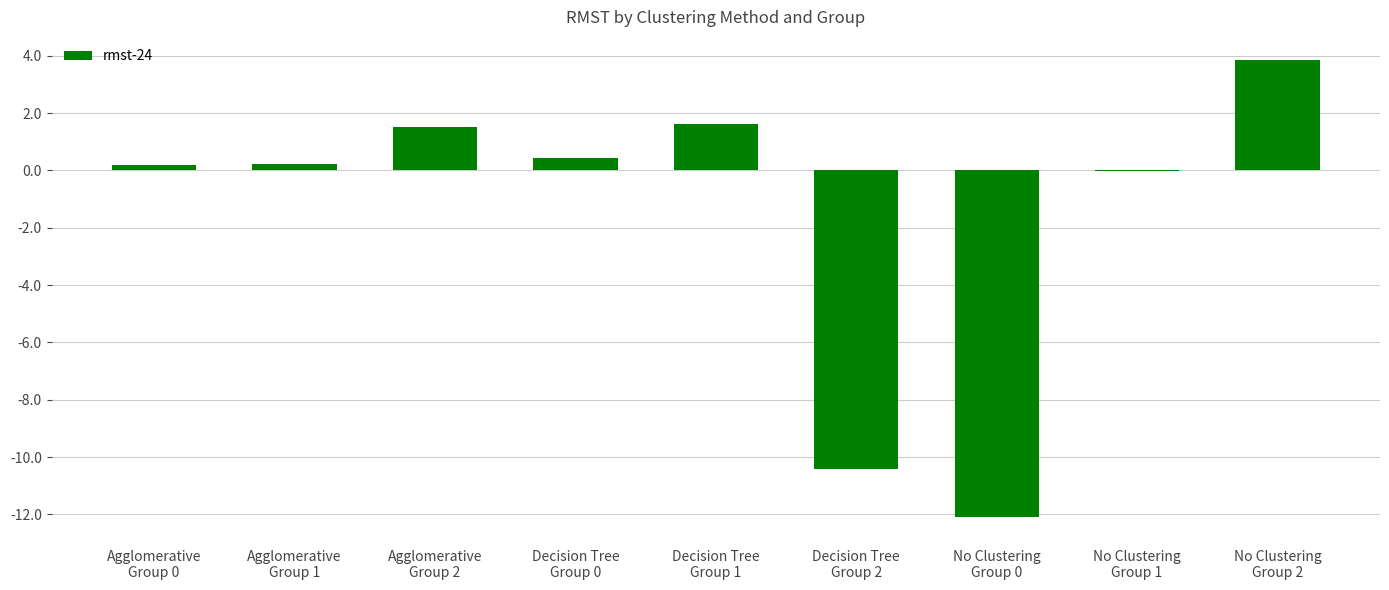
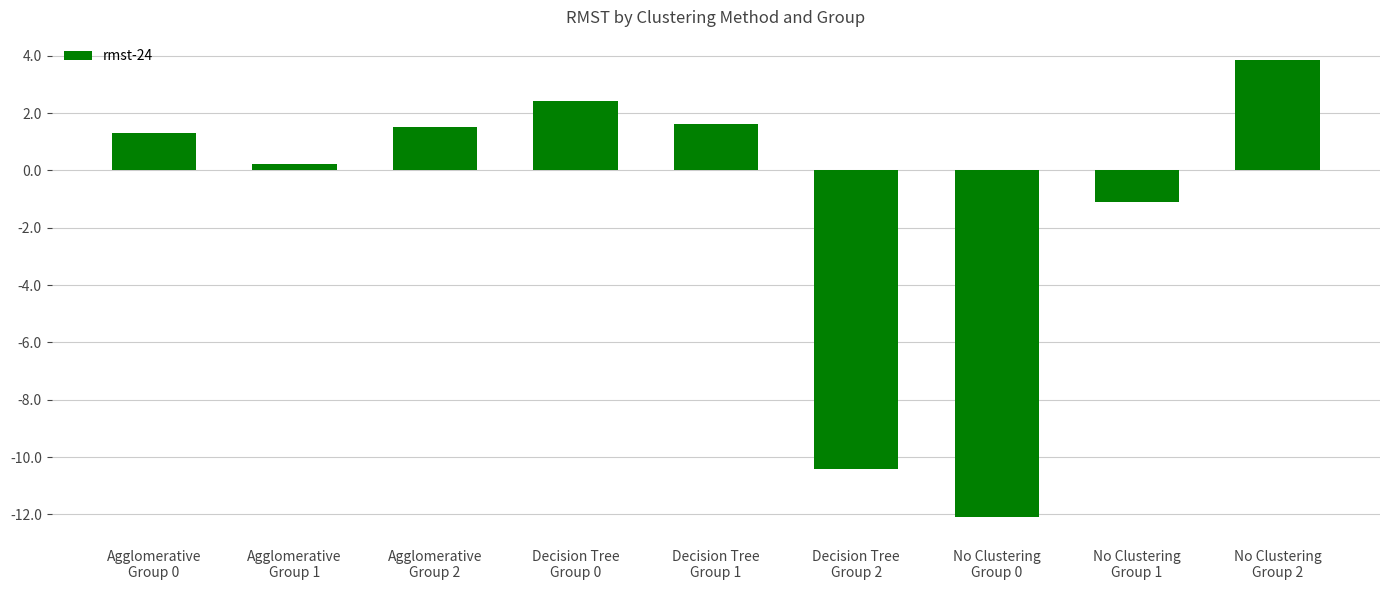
  {
-   "Agglomerative Group 0": 0.2,
+   "Agglomerative Group 0": 1.3,
    "Agglomerative Group 1": 0.2,
    "Agglomerative Group 2": 1.5,
-   "Decision Tree Group 0": 0.4,
+   "Decision Tree Group 0": 2.4,
    "Decision Tree Group 1": 1.6,
    "Decision Tree Group 2": -10.4,
    "No Clustering Group 0": -12.1,
-   "No Clustering Group 1": 0.0,
+   "No Clustering Group 1": -1.1,
    "No Clustering Group 2": 3.9
  }
